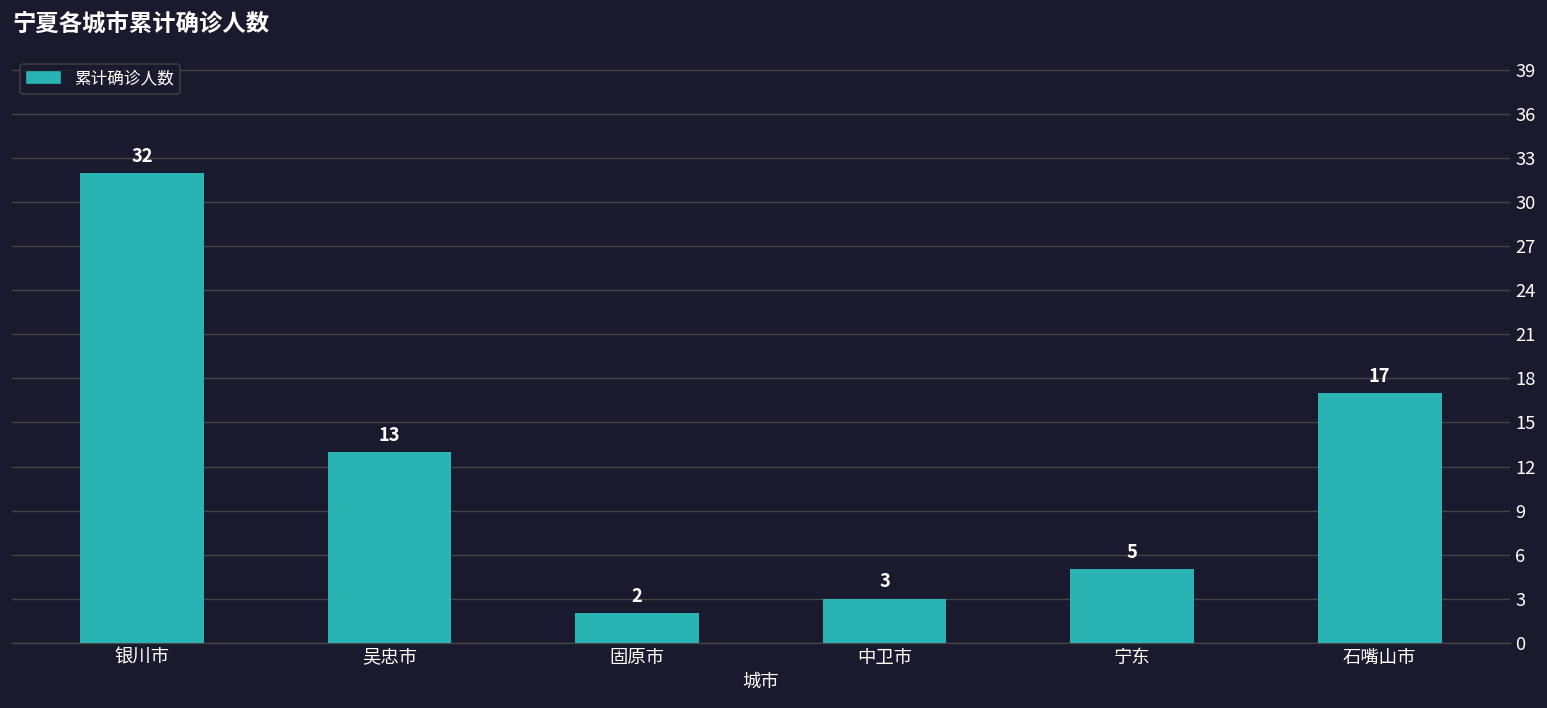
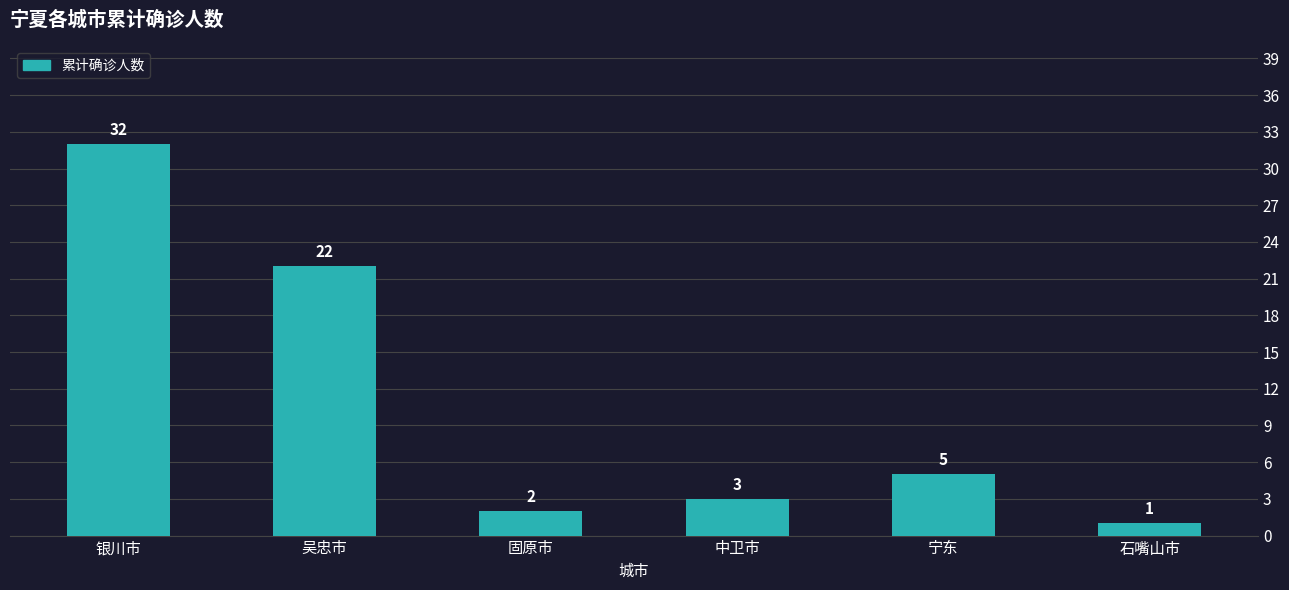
  {
    "银川市": 32,
-   "吴忠市": 13,
+   "吴忠市": 22,
    "固原市": 2,
    "中卫市": 3,
    "宁东": 5,
-   "石嘴山市": 17
+   "石嘴山市": 1
  }
